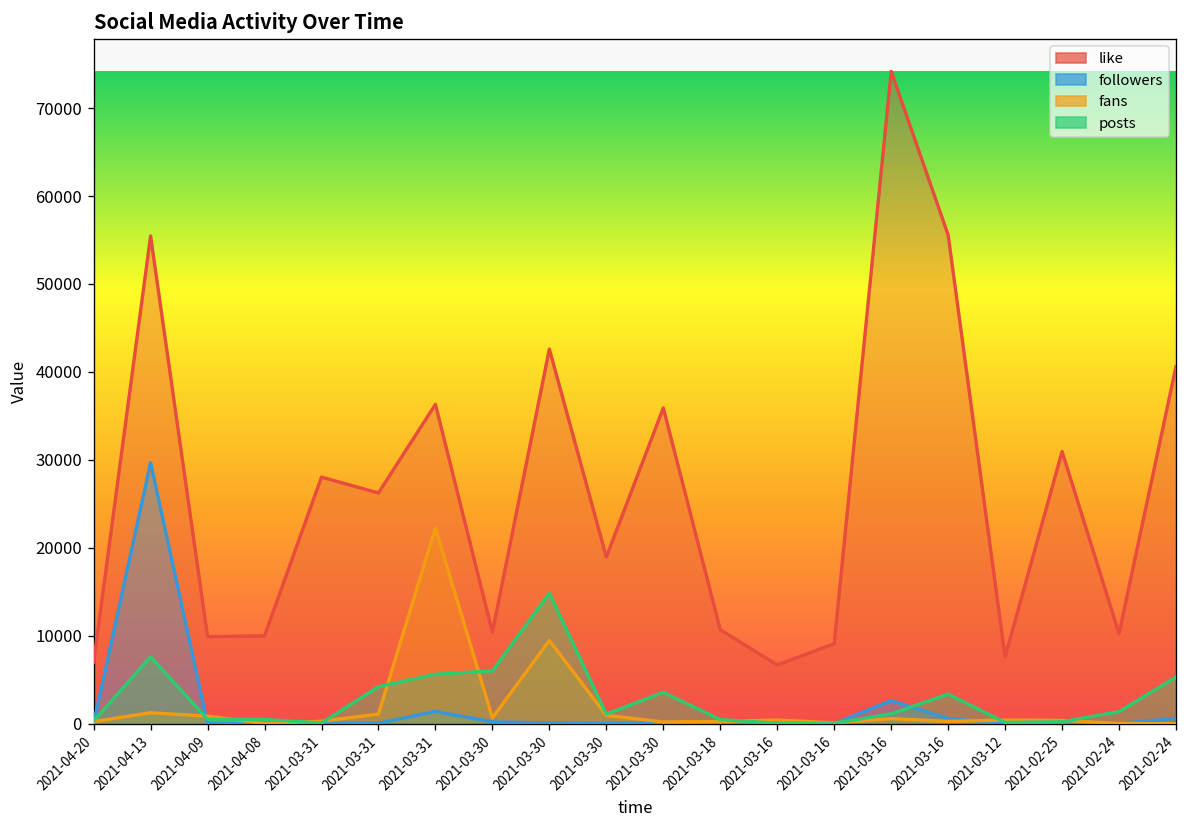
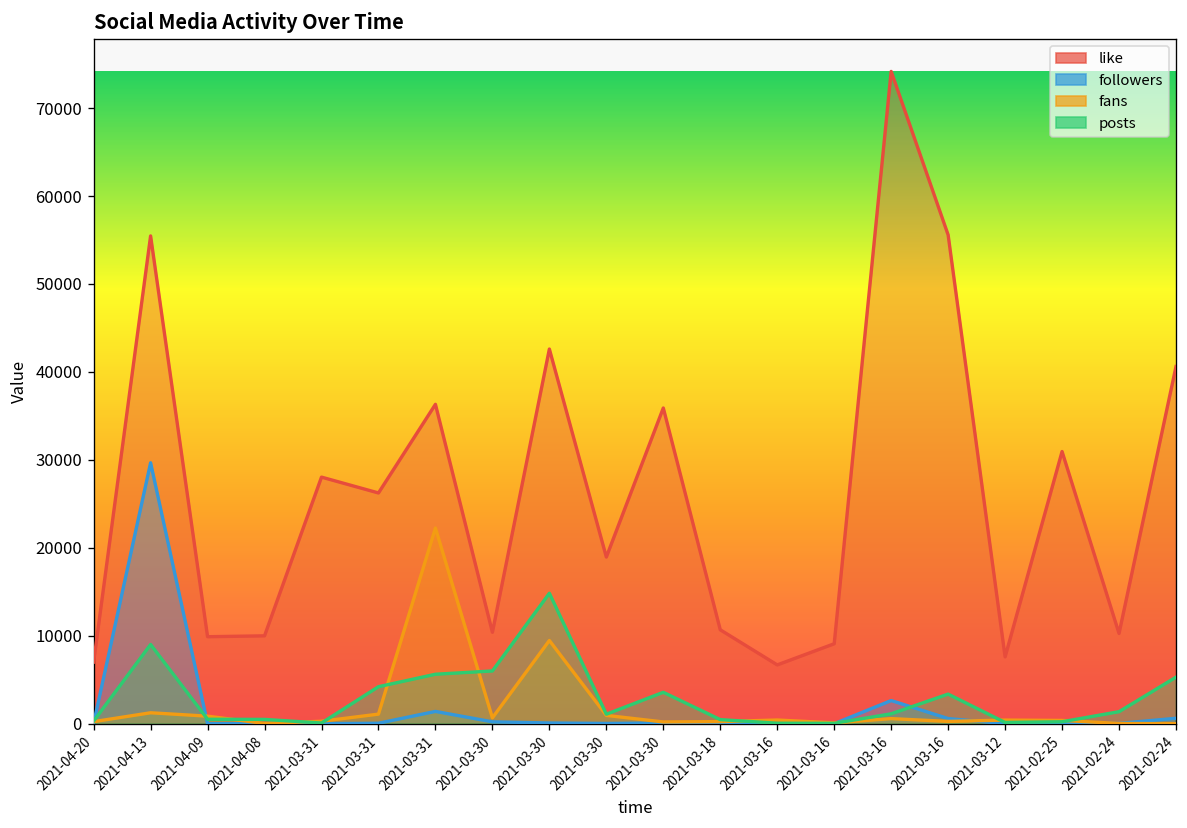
  {
    "followers": {
      "2021-04-13": 30000,
      "2021-04-09": 0
    },
    "posts": {
-     "2021-04-13": 8000,
+     "2021-04-13": 9000,
      "2021-04-09": 1000,
      "2021-04-08": 0
    }
  }
